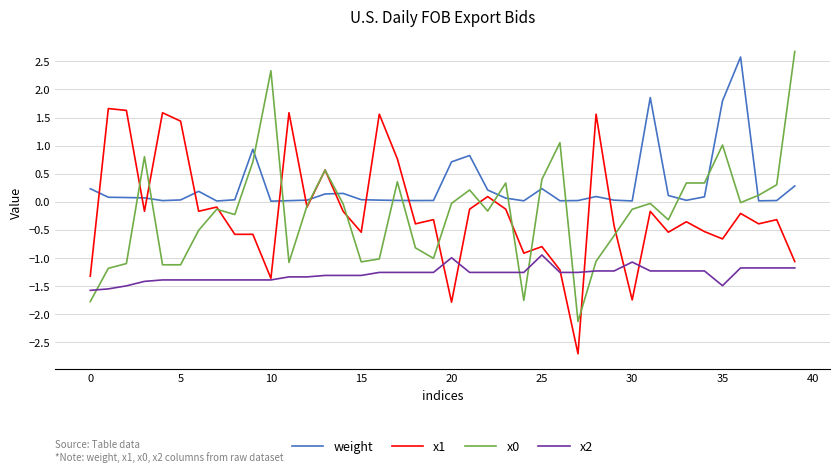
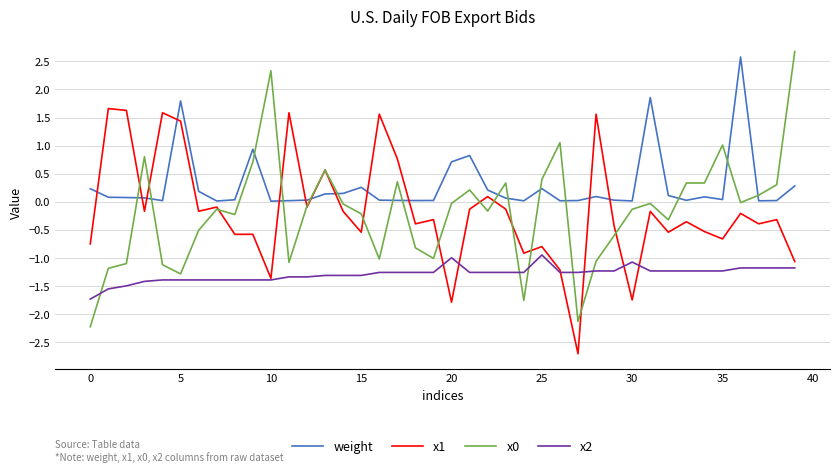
  {
    "weight": {
      "0": 0.2,
-     "5": 0.0,
+     "5": 1.8,
      "10": 0.0,
-     "15": 0.0,
+     "15": 0.3,
      "20": 0.7,
      "25": 0.2,
      "30": 0.0,
-     "35": 1.8
+     "35": 0.0
    },
    "x1": {
-     "0": -1.3,
+     "0": -0.7,
      "5": 1.4,
      "15": -0.5,
      "20": -1.8,
      "25": -0.8,
      "30": -1.7,
      "35": -0.7
    },
    "x0": {
-     "0": -1.8,
-     "5": -1.1,
+     "0": -2.2,
+     "5": -1.3,
      "10": 2.3,
-     "15": -1.1,
+     "15": -0.2,
      "20": 0.0,
      "25": 0.4,
      "30": -0.1,
      "35": 1.0
    },
    "x2": {
-     "0": -1.6,
+     "0": -1.7,
      "5": -1.4,
      "15": -1.3,
      "20": -1.0,
      "25": -0.9,
      "30": -1.1,
-     "35": -1.5
+     "35": -1.2
    }
  }
